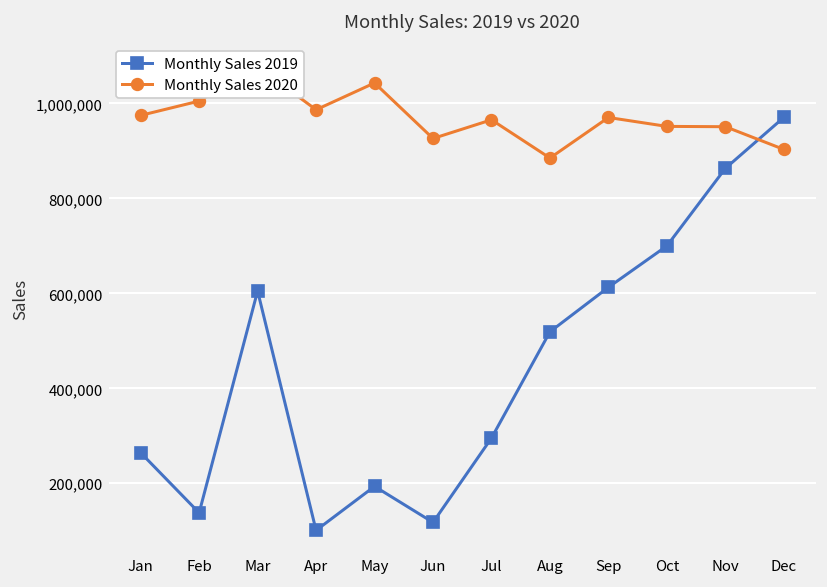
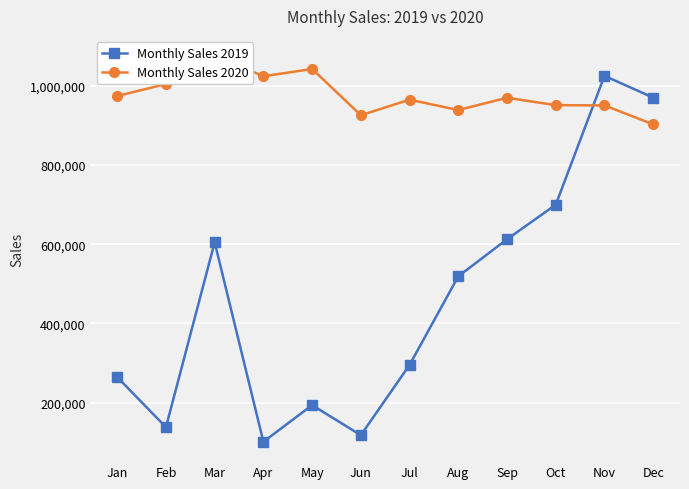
  {
    "Monthly Sales 2019": {
      "Jan": "260,000",
      "Feb": "140,000",
      "Mar": "600,000",
      "Apr": "100,000",
      "May": "190,000",
      "Jun": "120,000",
      "Jul": "300,000",
      "Aug": "520,000",
      "Sep": "610,000",
      "Oct": "700,000",
-     "Nov": "860,000",
+     "Nov": "1,030,000",
      "Dec": "970,000"
    },
    "Monthly Sales 2020": {
      "Jan": "970,000",
-     "Apr": "990,000",
+     "Apr": "1,020,000",
      "May": "1,040,000",
      "Jun": "930,000",
      "Jul": "970,000",
-     "Aug": "880,000",
+     "Aug": "940,000",
      "Sep": "970,000",
      "Oct": "950,000",
      "Nov": "950,000",
      "Dec": "900,000"
    }
  }
